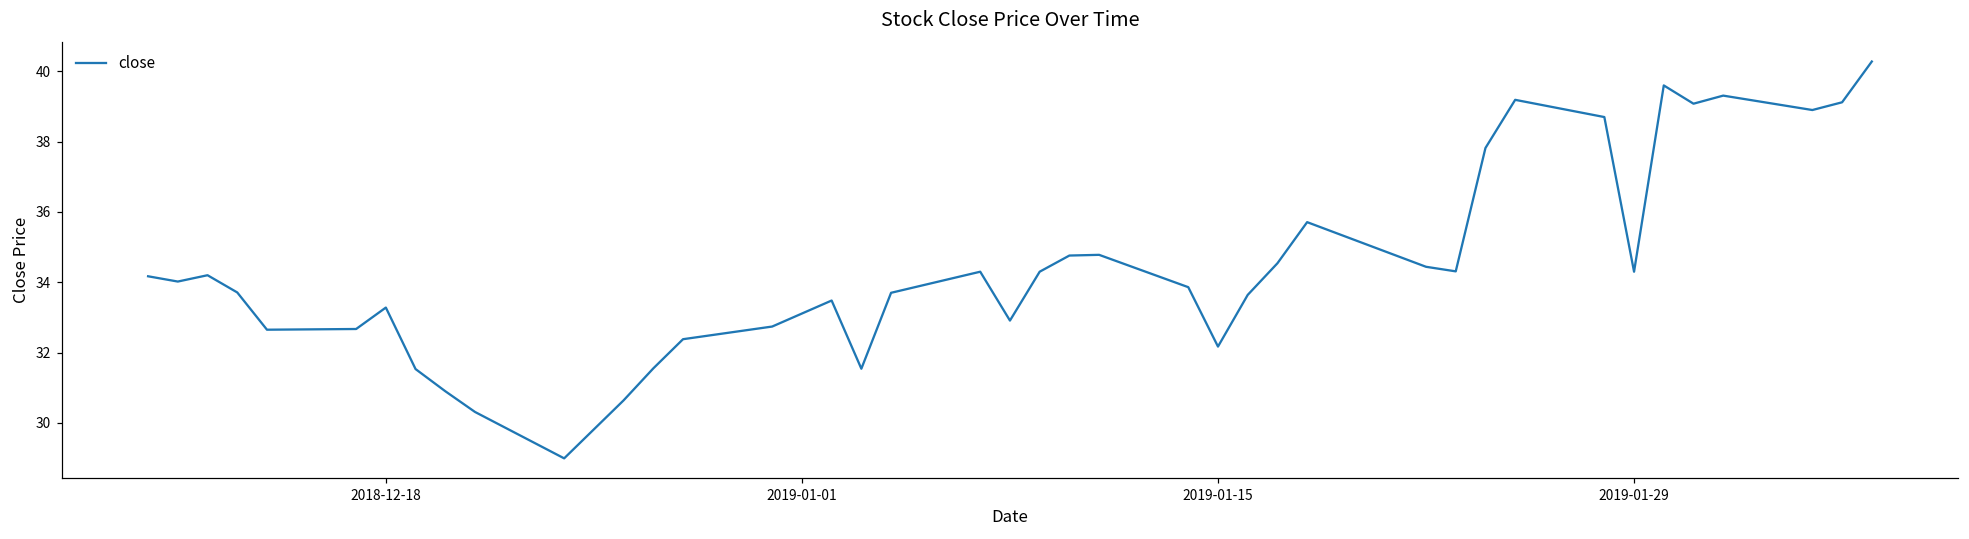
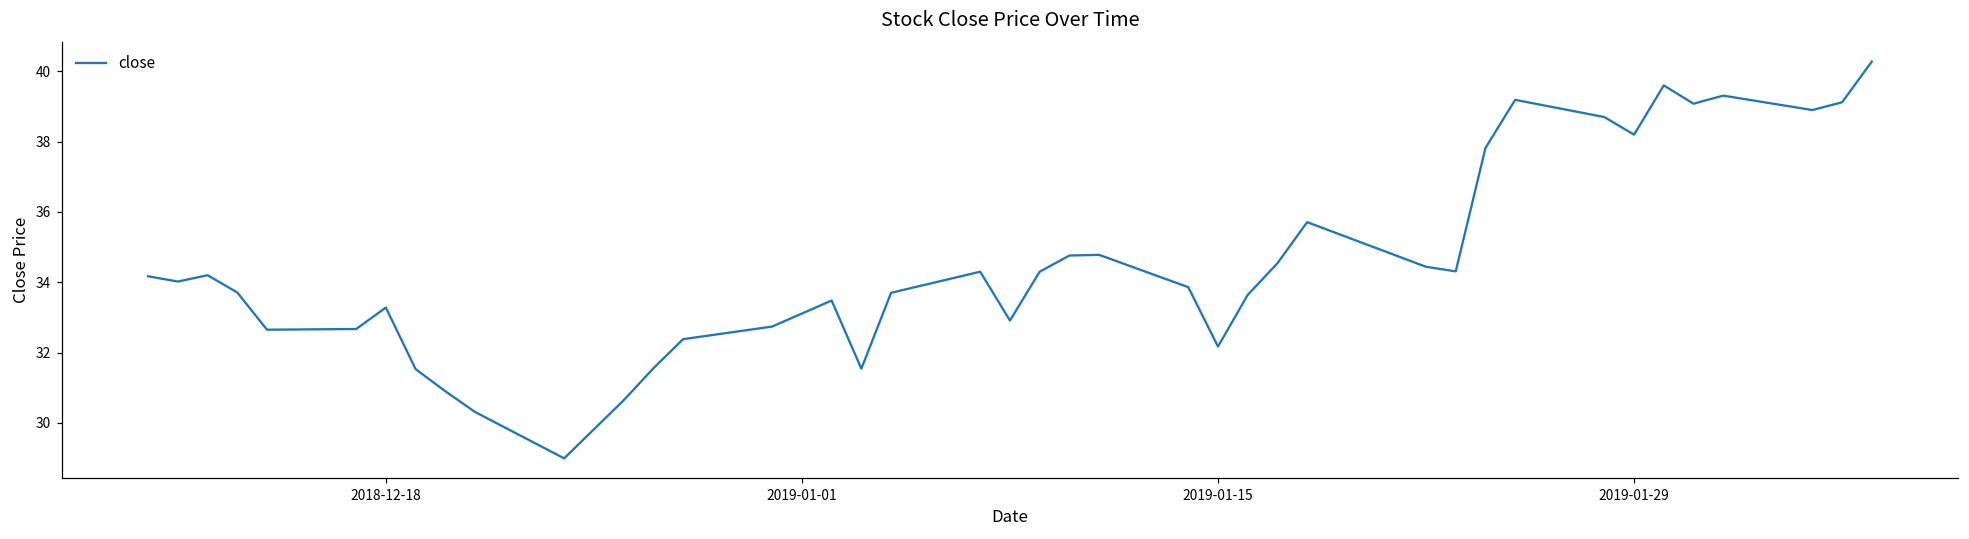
  {
    "2018-12-18": 33.3,
    "2019-01-15": 32.2,
-   "2019-01-29": 34.3
+   "2019-01-29": 38.2
  }
